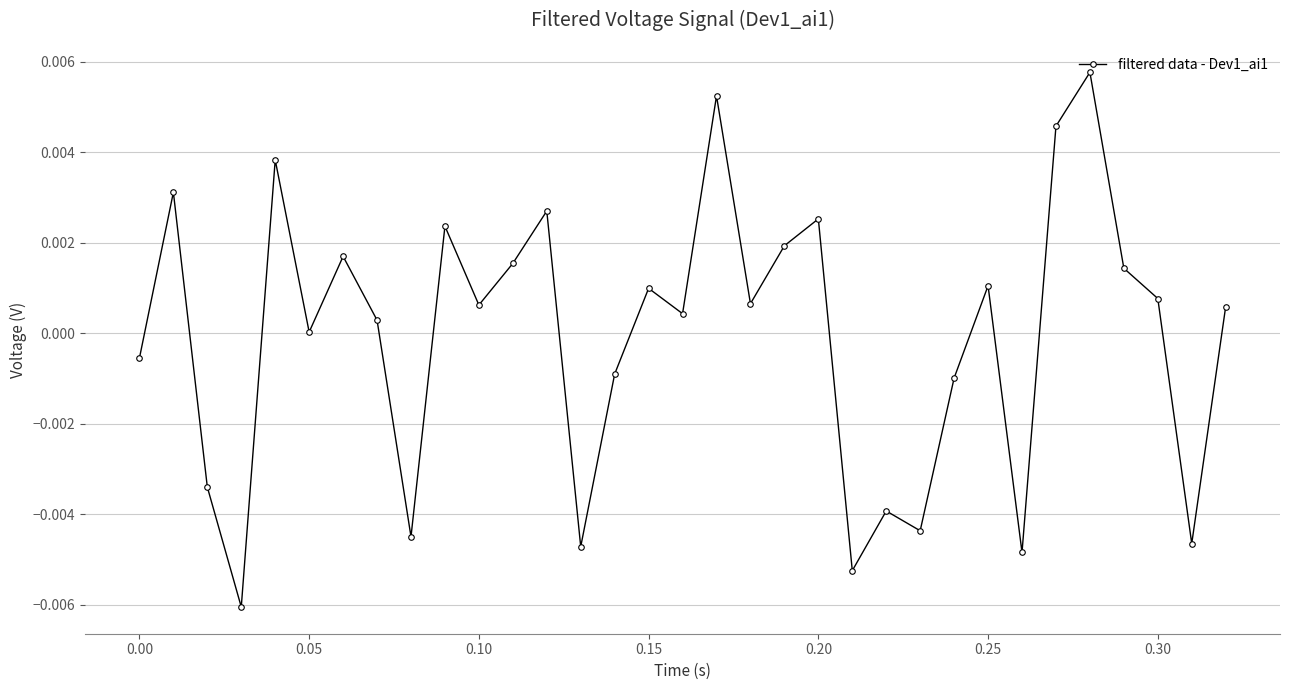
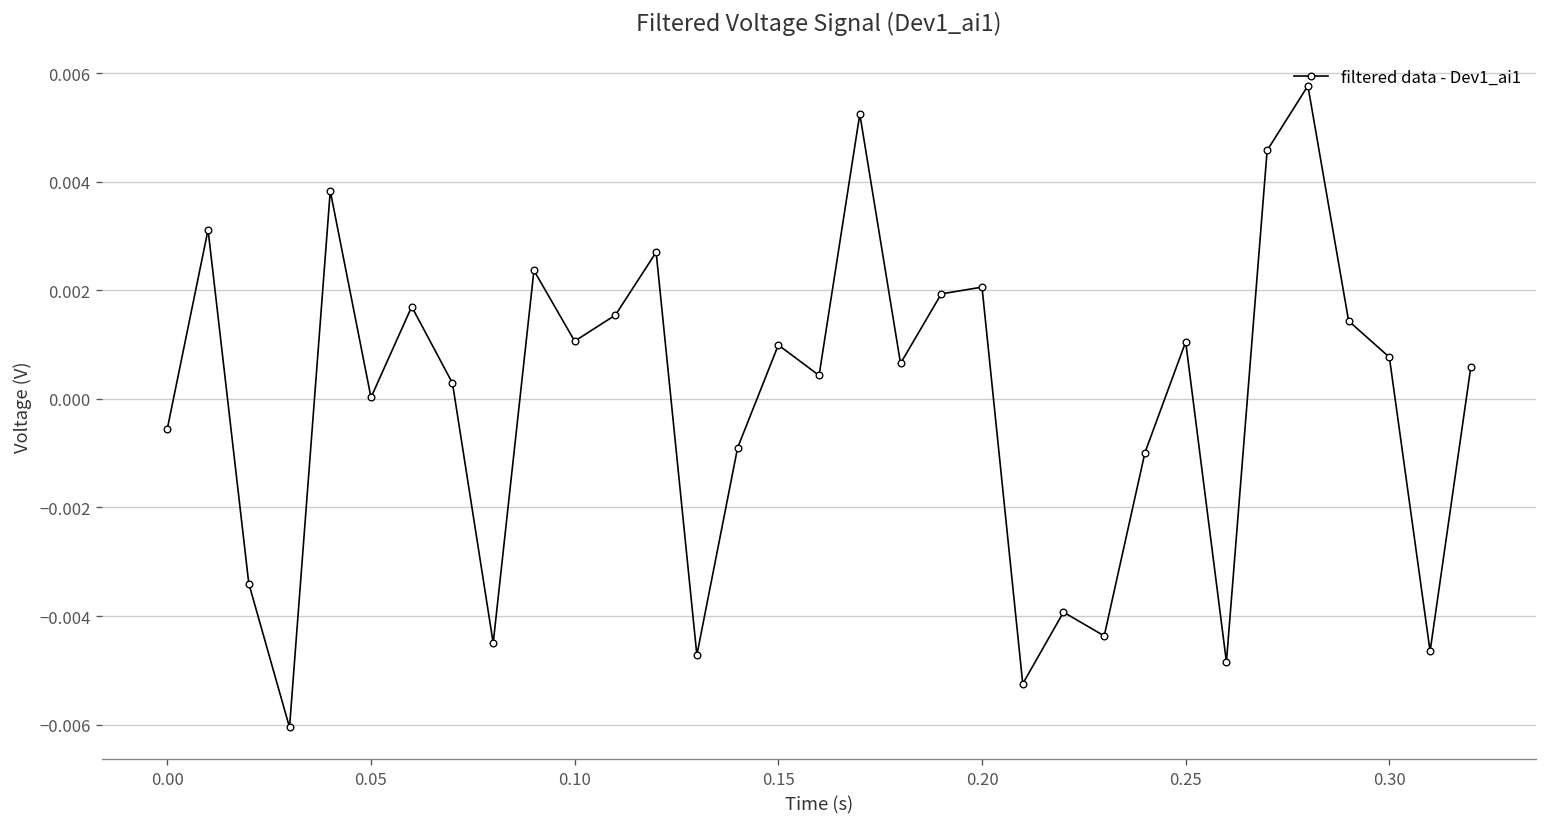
  {
    "0.00": -0.0005,
    "0.05": 0.0000,
-   "0.10": 0.0006,
+   "0.10": 0.0011,
    "0.15": 0.0010,
-   "0.20": 0.0025,
+   "0.20": 0.0021,
    "0.25": 0.0011,
    "0.30": 0.0008
  }
